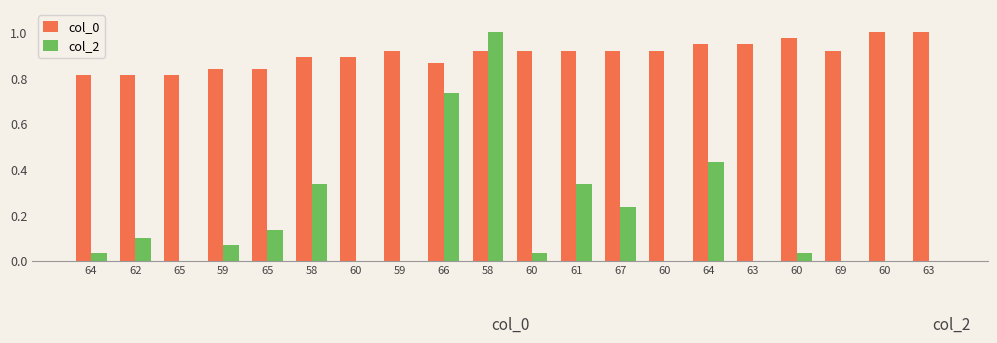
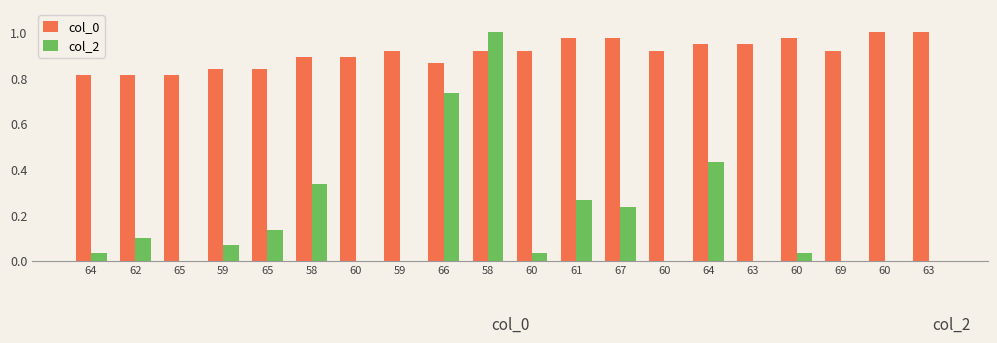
  {
    "col_0": {
      "62": 0.81,
      "66": 0.86,
-     "61": 0.92,
-     "67": 0.92,
+     "61": 0.97,
+     "67": 0.97,
      "69": 0.92
    },
    "col_2": {
      "62": 0.10,
      "66": 0.73,
-     "61": 0.33,
+     "61": 0.27,
      "67": 0.23,
      "69": 0.00
    }
  }
